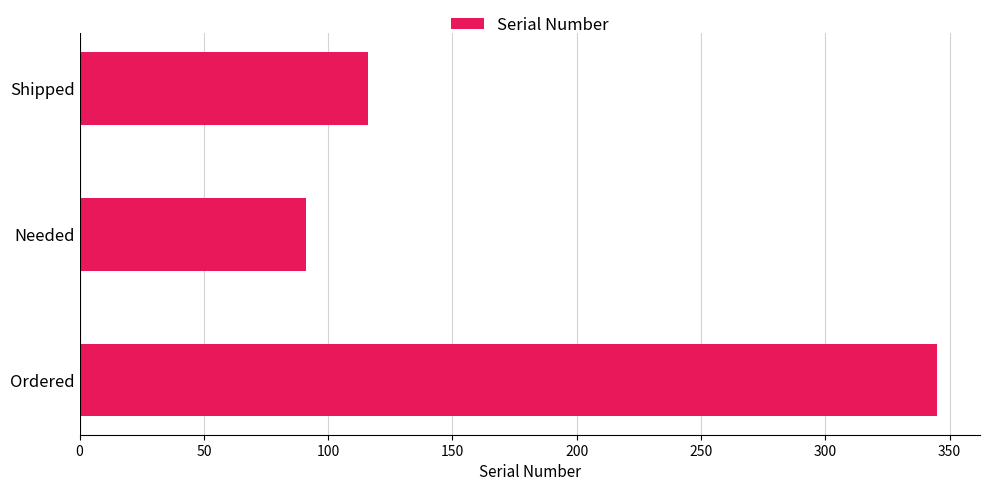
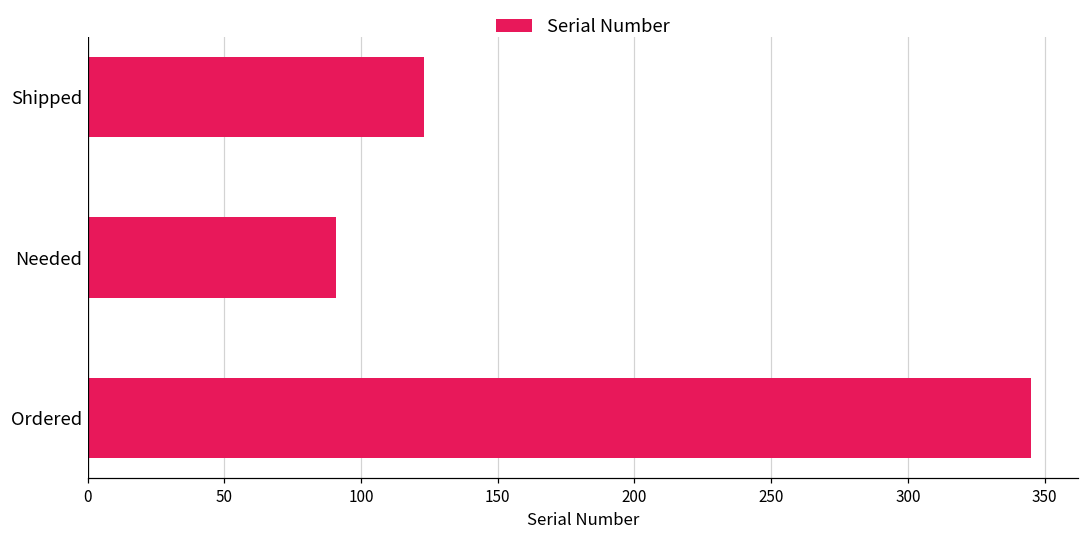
  {
-   "Shipped": 116,
+   "Shipped": 123,
    "Needed": 91,
    "Ordered": 345
  }
